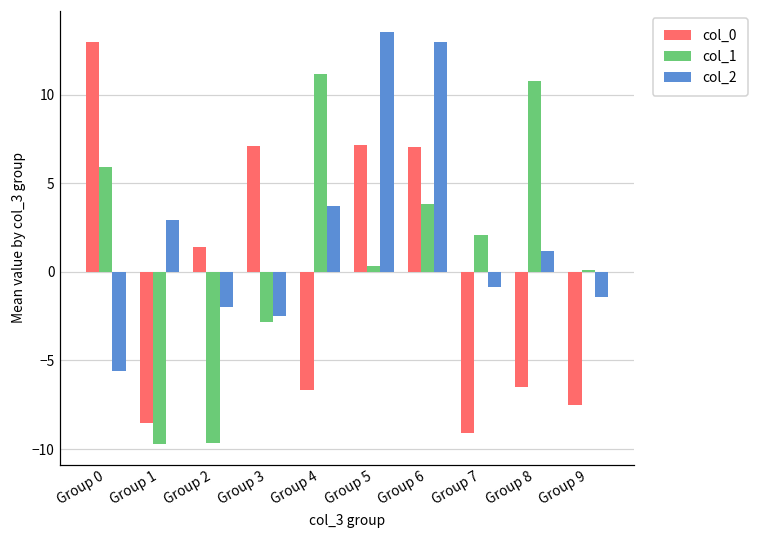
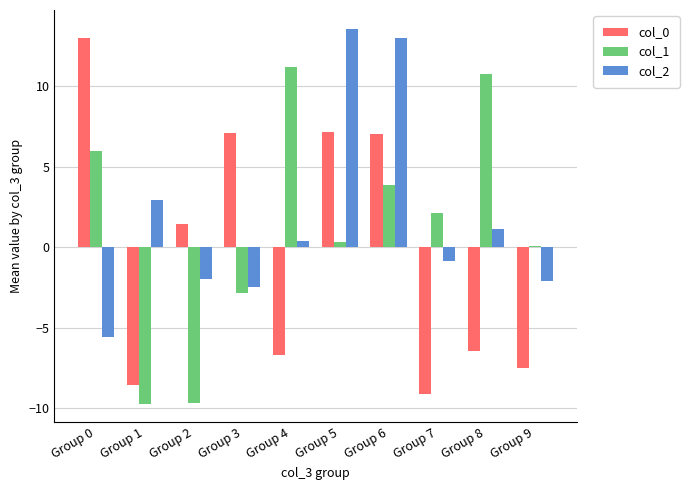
  {
    "col_0": {
      "Group 0": 13.0,
      "Group 1": -8.5,
      "Group 2": 1.4,
      "Group 3": 7.1,
      "Group 4": -6.7,
      "Group 5": 7.2,
      "Group 6": 7.0,
      "Group 7": -9.1,
      "Group 8": -6.5,
      "Group 9": -7.5
    },
    "col_1": {
      "Group 0": 5.9,
      "Group 1": -9.7,
      "Group 2": -9.6,
      "Group 3": -2.8,
      "Group 4": 11.2,
      "Group 5": 0.3,
      "Group 6": 3.8,
      "Group 7": 2.1,
      "Group 8": 10.7
    },
    "col_2": {
      "Group 0": -5.6,
      "Group 1": 3.0,
      "Group 2": -2.0,
      "Group 3": -2.5,
-     "Group 4": 3.7,
+     "Group 4": 0.4,
      "Group 5": 13.6,
      "Group 6": 13.0,
      "Group 7": -0.9,
      "Group 8": 1.2,
-     "Group 9": -1.4
+     "Group 9": -2.1
    }
  }
